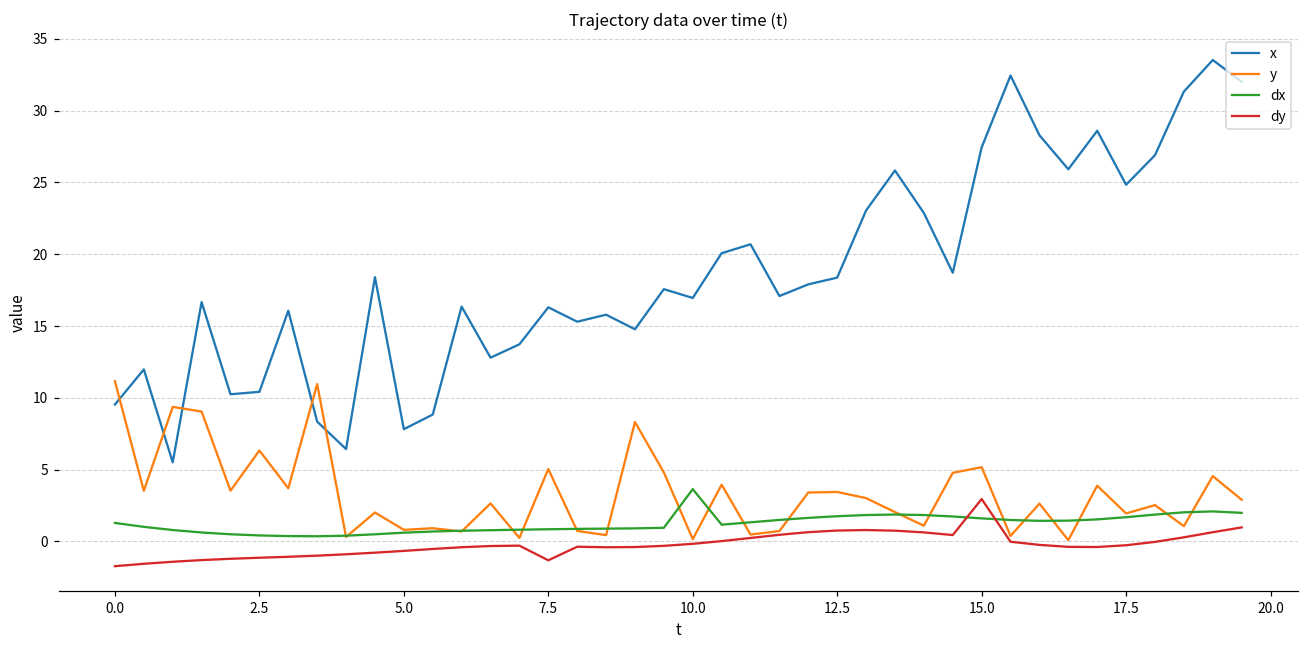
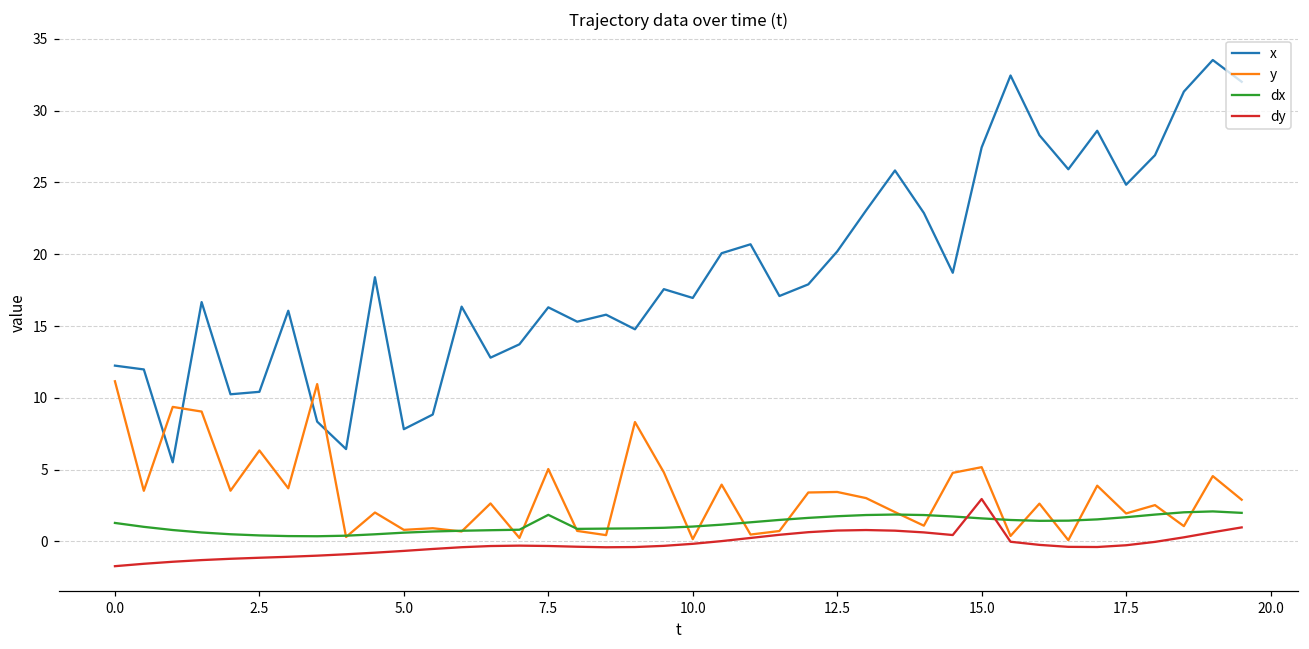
  {
    "x": {
-     "0.0": 9.5,
+     "0.0": 12.2,
      "2.5": 10.4,
      "5.0": 7.8,
      "7.5": 16.3,
      "10.0": 17.0,
-     "12.5": 18.4,
+     "12.5": 20.2,
      "15.0": 27.4,
      "17.5": 24.8
    },
    "y": {
      "0.0": 11.2,
      "2.5": 6.3,
      "7.5": 5.0,
      "10.0": 0.2,
      "12.5": 3.4,
      "15.0": 5.2,
      "17.5": 2.0
    },
    "dx": {
      "0.0": 1.3,
      "2.5": 0.4,
-     "7.5": 0.9,
-     "10.0": 3.6,
+     "7.5": 1.9,
+     "10.0": 1.0,
      "12.5": 1.8,
      "15.0": 1.6,
      "17.5": 1.7
    },
    "dy": {
      "0.0": -1.7,
      "2.5": -1.1,
      "5.0": -0.7,
-     "7.5": -1.3,
+     "7.5": -0.3,
      "10.0": -0.2,
      "12.5": 0.8,
      "15.0": 3.0,
      "17.5": -0.3
    }
  }
